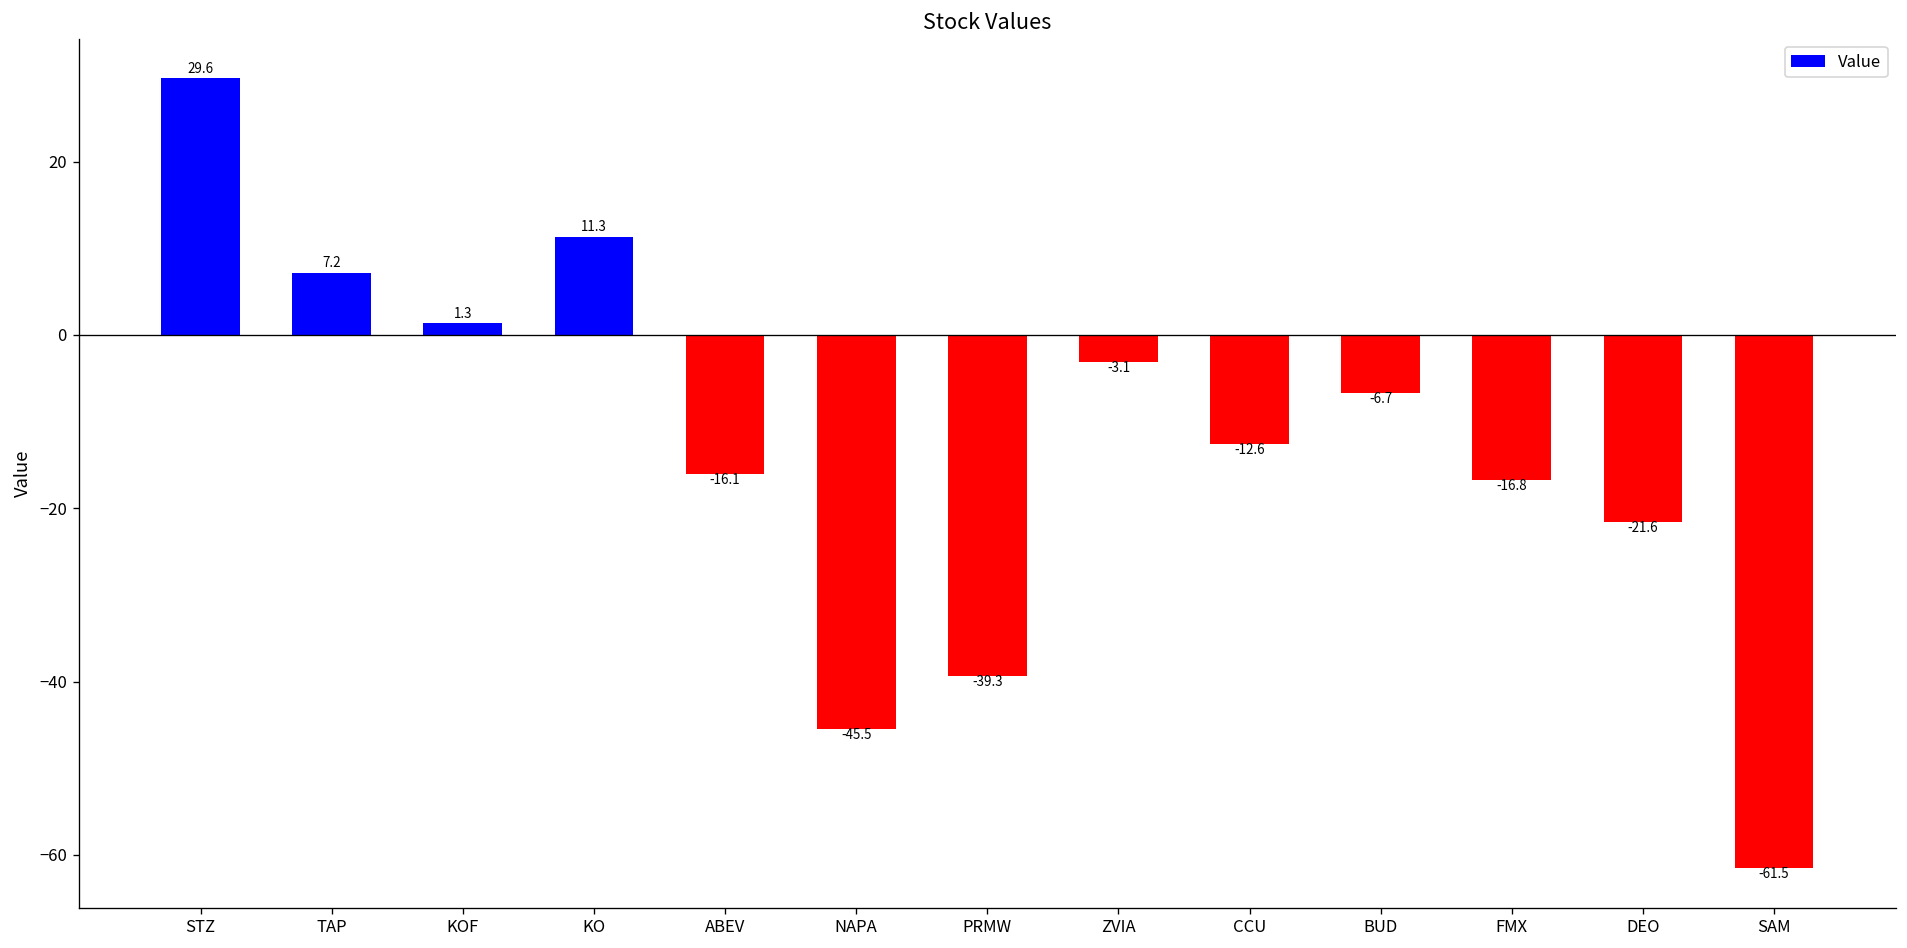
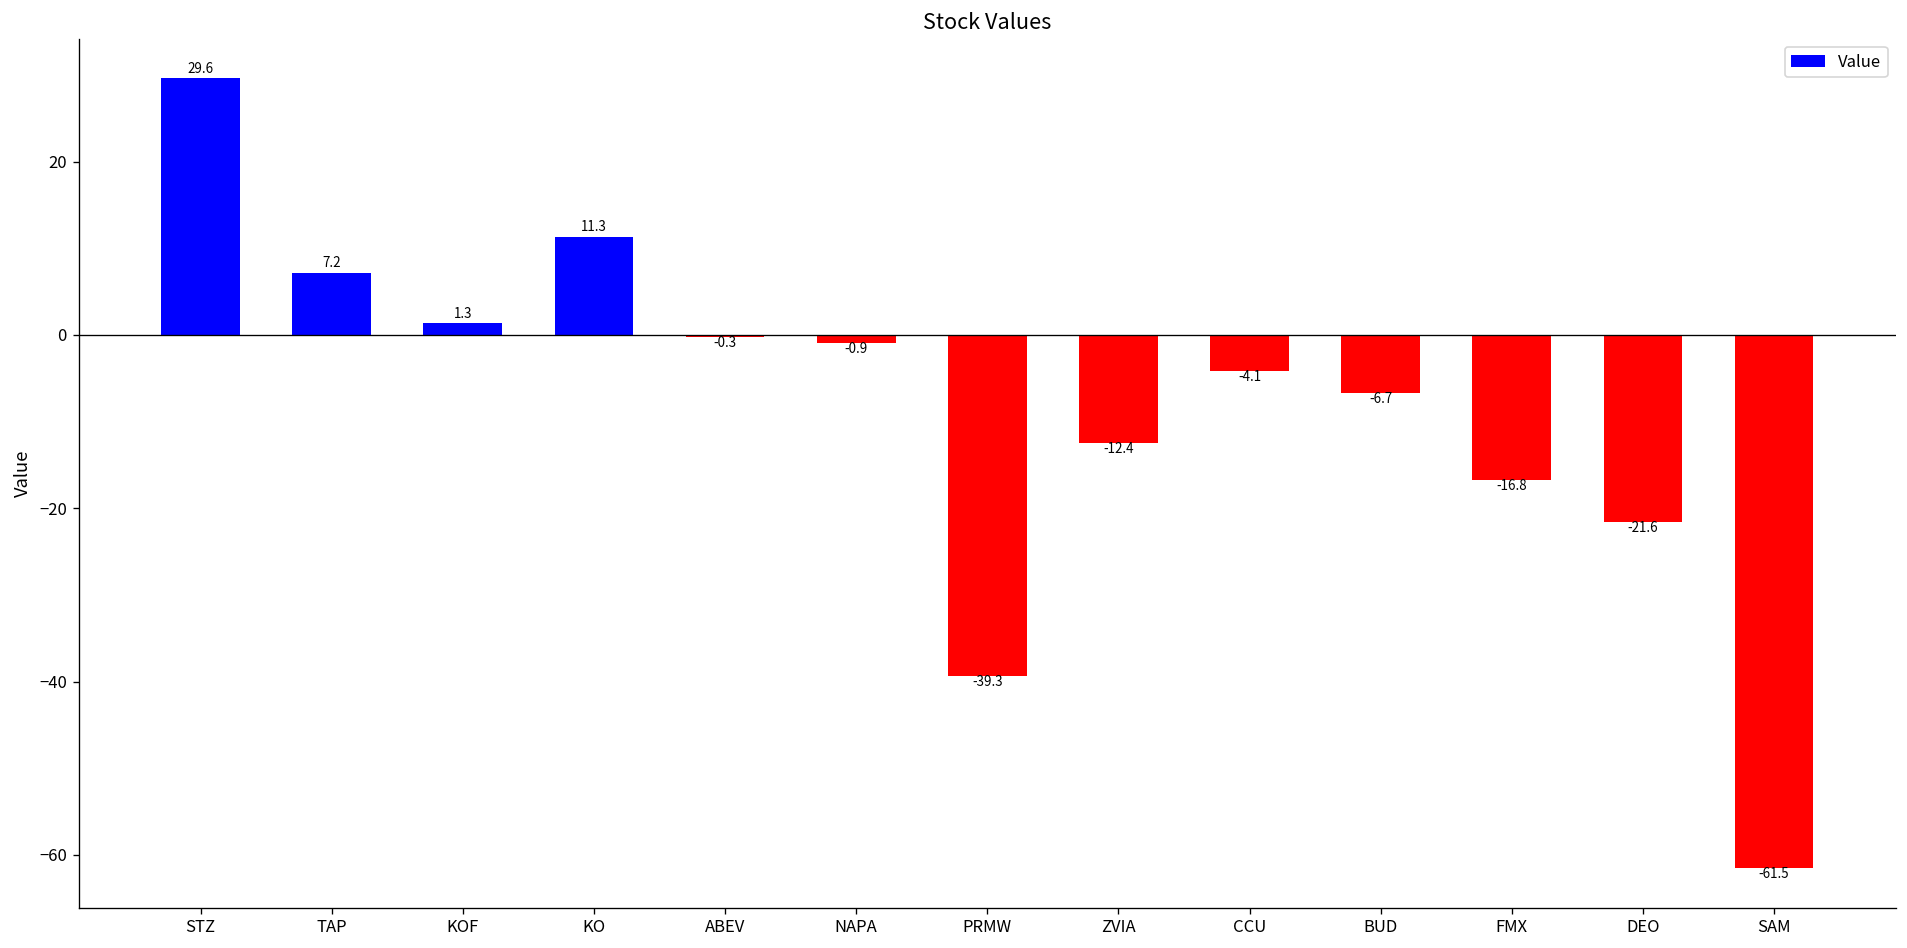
  {
    "STZ": 29.6,
    "TAP": 7.2,
    "KOF": 1.3,
    "KO": 11.3,
-   "ABEV": -16.1,
-   "NAPA": -45.5,
+   "ABEV": -0.3,
+   "NAPA": -0.9,
    "PRMW": -39.3,
-   "ZVIA": -3.1,
-   "CCU": -12.6,
+   "ZVIA": -12.4,
+   "CCU": -4.1,
    "BUD": -6.7,
    "FMX": -16.8,
    "DEO": -21.6,
    "SAM": -61.5
  }
